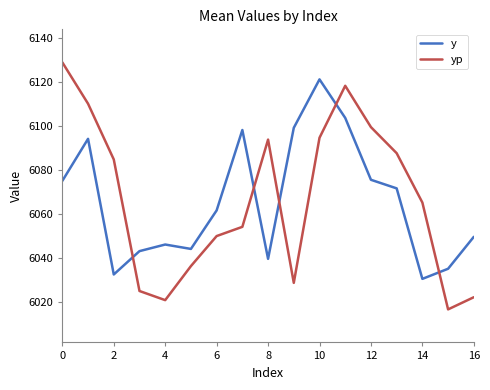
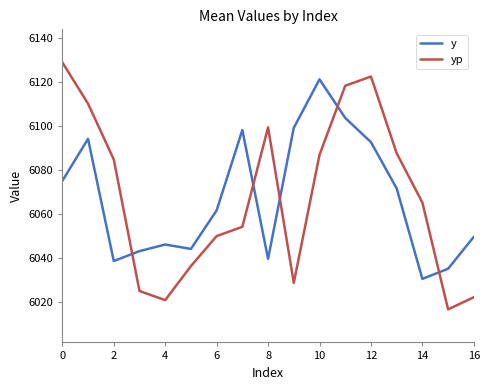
  {
    "y": {
      "0": 6075,
-     "2": 6032,
+     "2": 6039,
      "4": 6046,
      "6": 6062,
      "8": 6040,
      "10": 6121,
-     "12": 6075,
+     "12": 6093,
      "14": 6030,
      "16": 6050
    },
    "yp": {
      "0": 6129,
      "2": 6085,
      "4": 6021,
      "6": 6050,
-     "8": 6094,
-     "10": 6094,
-     "12": 6099,
+     "8": 6099,
+     "10": 6087,
+     "12": 6122,
      "14": 6065,
      "16": 6022
    }
  }
